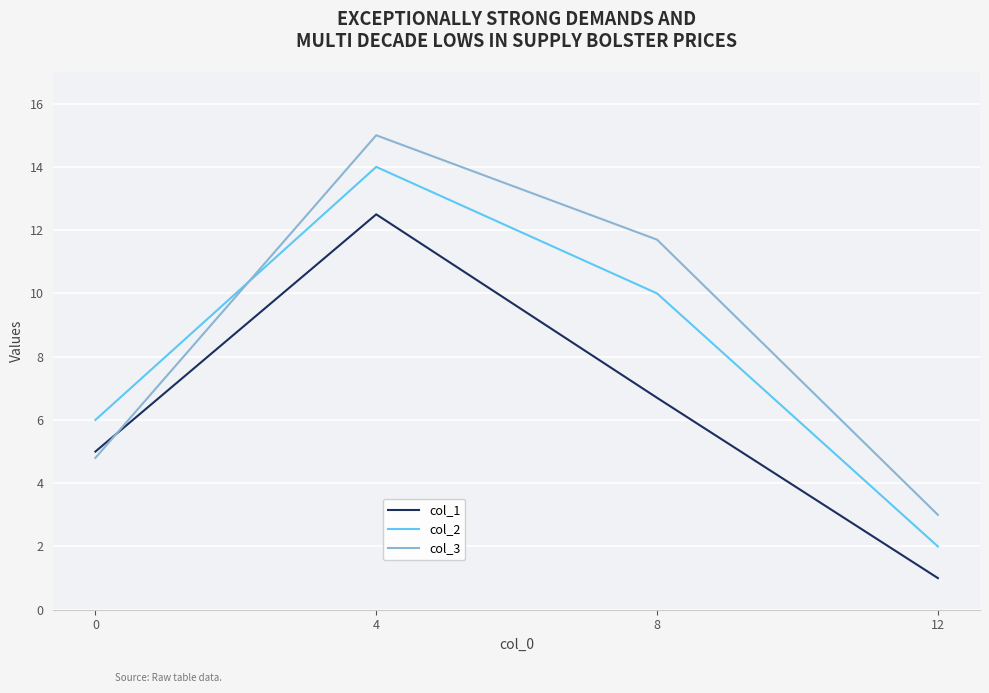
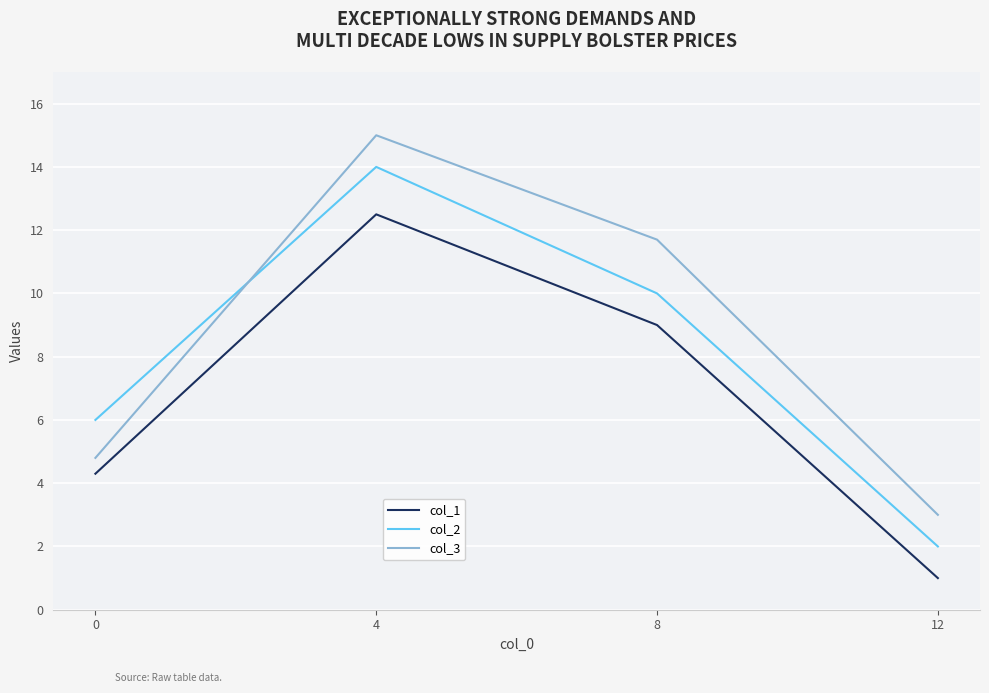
  {
    "col_1": {
-     "0": 5.0,
+     "0": 4.3,
      "4": 12.5,
-     "8": 6.7,
+     "8": 9.0,
      "12": 1.0
    },
    "col_2": {
      "0": 6.0,
      "4": 14.0,
      "8": 10.0,
      "12": 2.0
    },
    "col_3": {
      "0": 4.8,
      "4": 15.0,
      "8": 11.7,
      "12": 3.0
    }
  }
